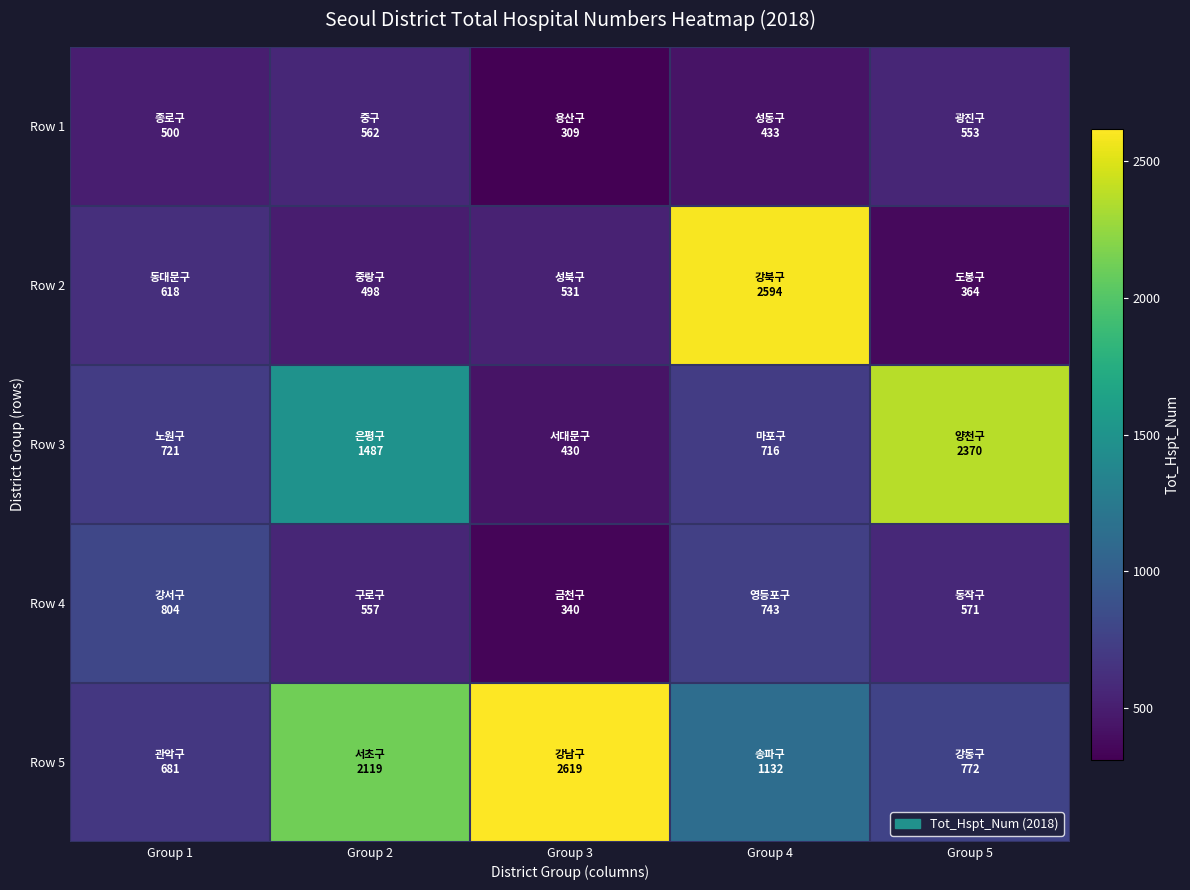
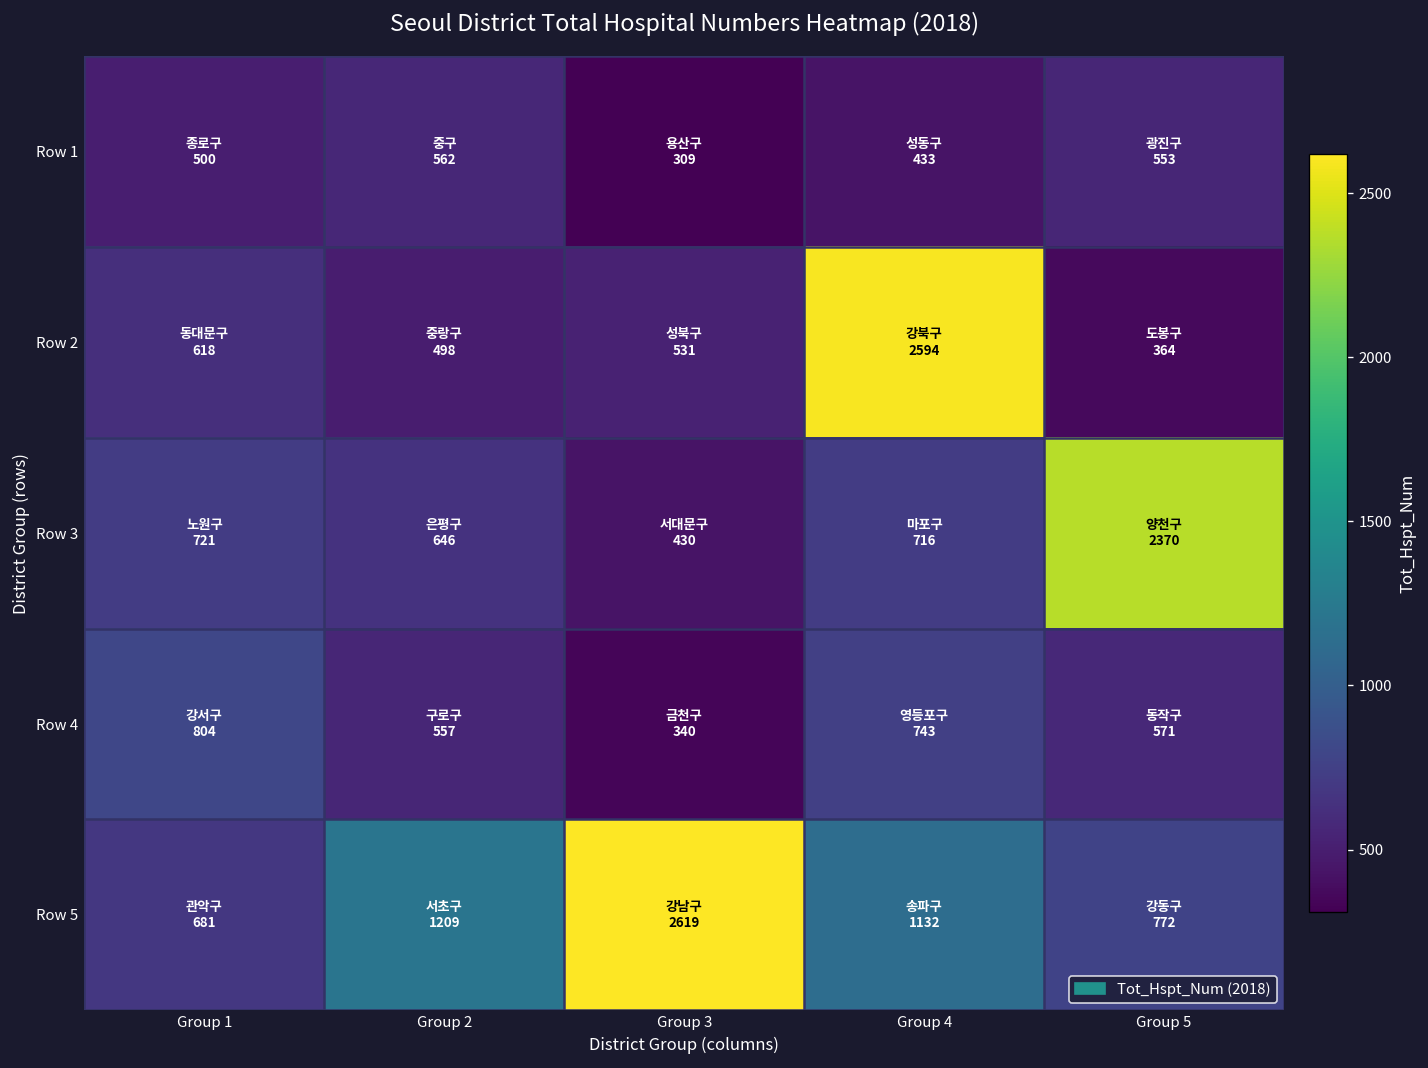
  {
    "Row 1": {
      "Group 1": 500,
      "Group 2": 562,
      "Group 3": 309,
      "Group 4": 433,
      "Group 5": 553
    },
    "Row 2": {
      "Group 1": 618,
      "Group 2": 498,
      "Group 3": 531,
      "Group 4": 2594,
      "Group 5": 364
    },
    "Row 3": {
      "Group 1": 721,
-     "Group 2": 1487,
+     "Group 2": 646,
      "Group 3": 430,
      "Group 4": 716,
      "Group 5": 2370
    },
    "Row 4": {
      "Group 1": 804,
      "Group 2": 557,
      "Group 3": 340,
      "Group 4": 743,
      "Group 5": 571
    },
    "Row 5": {
      "Group 1": 681,
-     "Group 2": 2119,
+     "Group 2": 1209,
      "Group 3": 2619,
      "Group 4": 1132,
      "Group 5": 772
    }
  }
